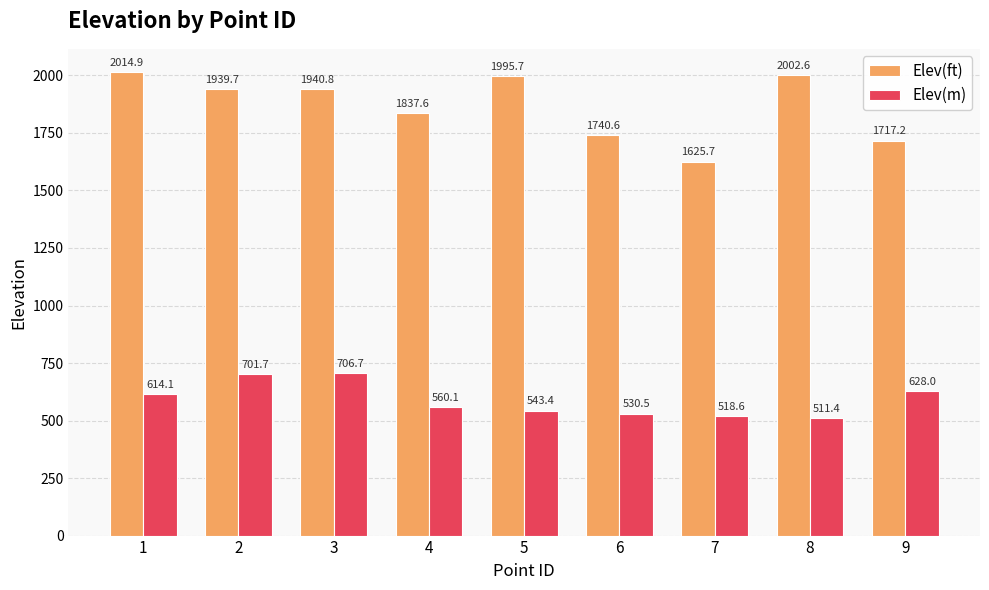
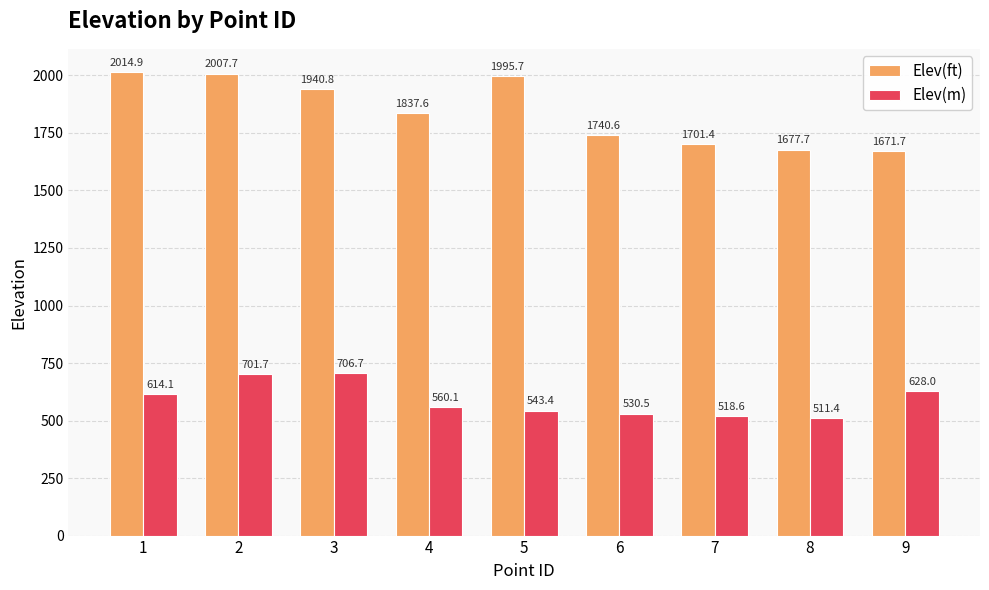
  {
    "Elev(ft)": {
      "1": 2014.9,
-     "2": 1939.7,
+     "2": 2007.7,
      "3": 1940.8,
      "4": 1837.6,
      "5": 1995.7,
      "6": 1740.6,
-     "7": 1625.7,
-     "8": 2002.6,
-     "9": 1717.2
+     "7": 1701.4,
+     "8": 1677.7,
+     "9": 1671.7
    },
    "Elev(m)": {
      "1": 614.1,
      "2": 701.7,
      "3": 706.7,
      "4": 560.1,
      "5": 543.4,
      "6": 530.5,
      "7": 518.6,
      "8": 511.4,
      "9": 628.0
    }
  }
